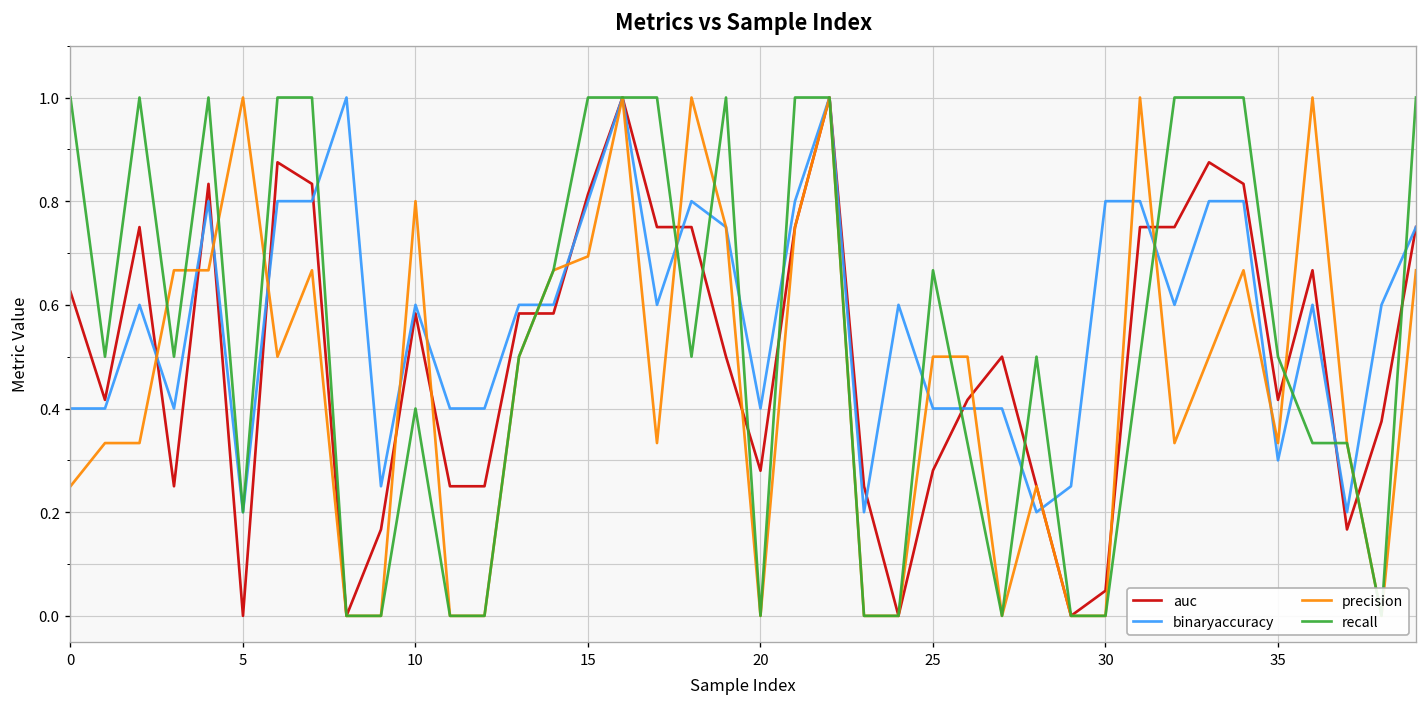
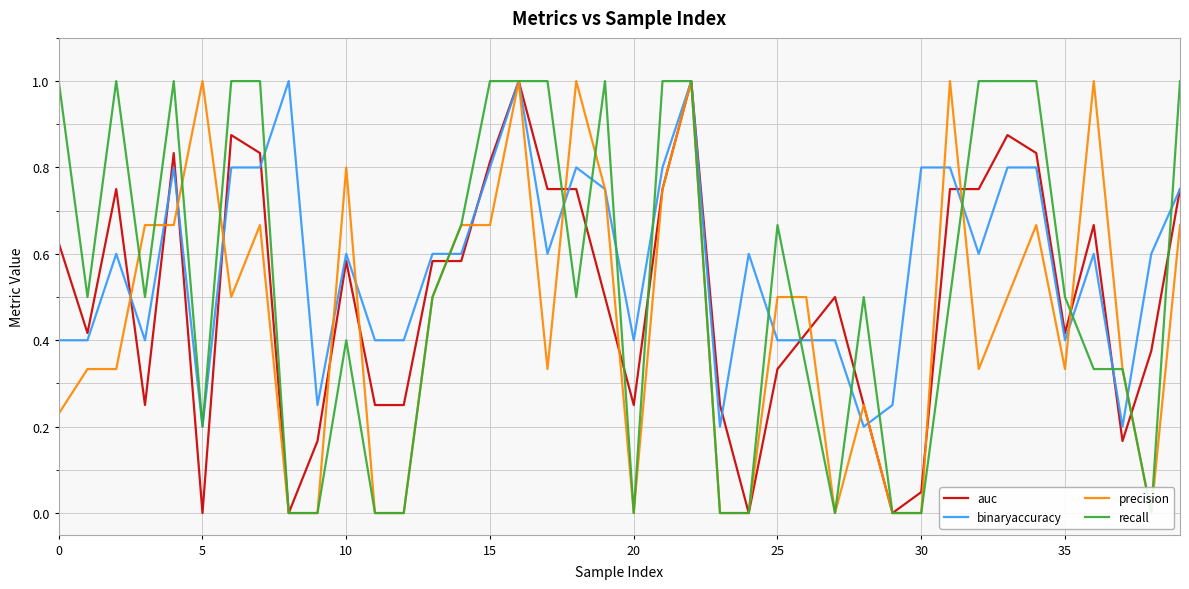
  {
    "auc": {
      "0": 0.63,
      "5": 0.00,
      "10": 0.58,
      "15": 0.81,
-     "20": 0.28,
-     "25": 0.28,
+     "20": 0.25,
+     "25": 0.33,
      "30": 0.05,
      "35": 0.42
    },
    "binaryaccuracy": {
      "0": 0.4,
      "10": 0.6,
      "15": 0.8,
      "20": 0.4,
      "25": 0.4,
      "30": 0.8,
-     "35": 0.3
+     "35": 0.4
    },
    "precision": {
-     "0": 0.25,
+     "0": 0.23,
      "5": 1.00,
      "10": 0.80,
-     "15": 0.69,
+     "15": 0.67,
      "25": 0.50,
      "35": 0.33
    },
    "recall": {
      "0": 1.00,
      "10": 0.40,
      "15": 1.00,
      "25": 0.67,
      "35": 0.50
    }
  }
